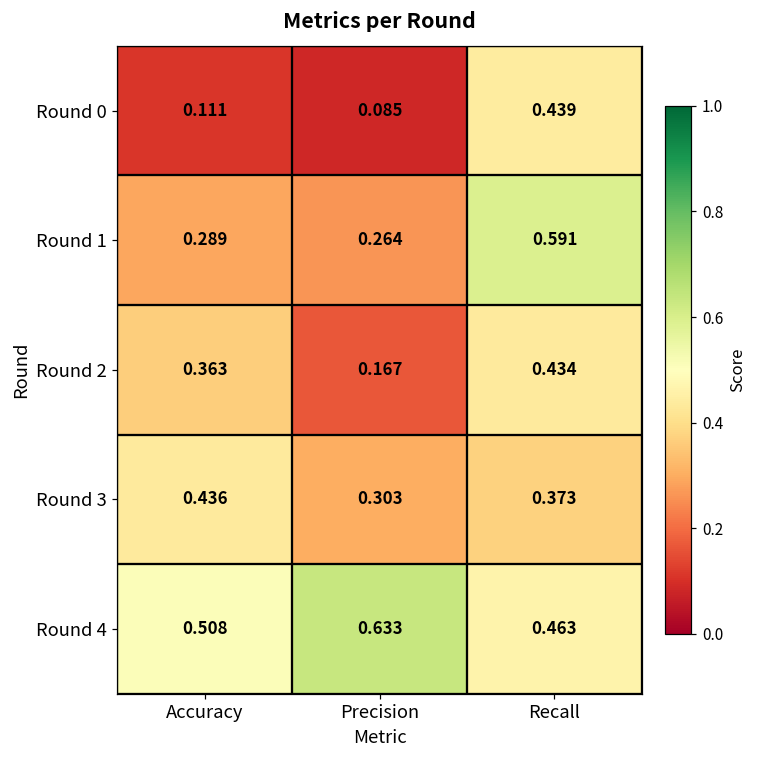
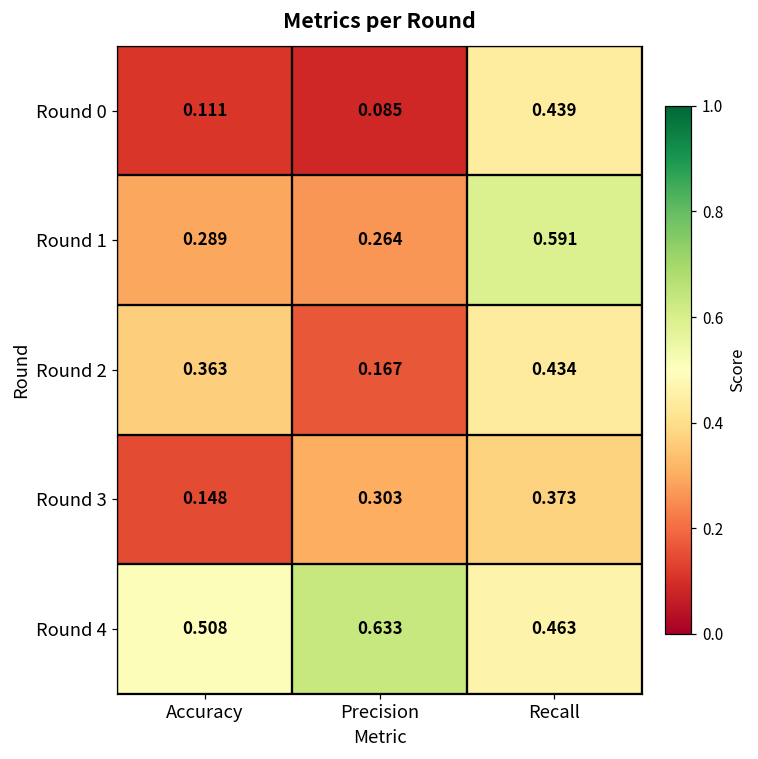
  {
    "Round 0": {
      "Accuracy": 0.111,
      "Precision": 0.085,
      "Recall": 0.439
    },
    "Round 1": {
      "Accuracy": 0.289,
      "Precision": 0.264,
      "Recall": 0.591
    },
    "Round 2": {
      "Accuracy": 0.363,
      "Precision": 0.167,
      "Recall": 0.434
    },
    "Round 3": {
-     "Accuracy": 0.436,
+     "Accuracy": 0.148,
      "Precision": 0.303,
      "Recall": 0.373
    },
    "Round 4": {
      "Accuracy": 0.508,
      "Precision": 0.633,
      "Recall": 0.463
    }
  }
